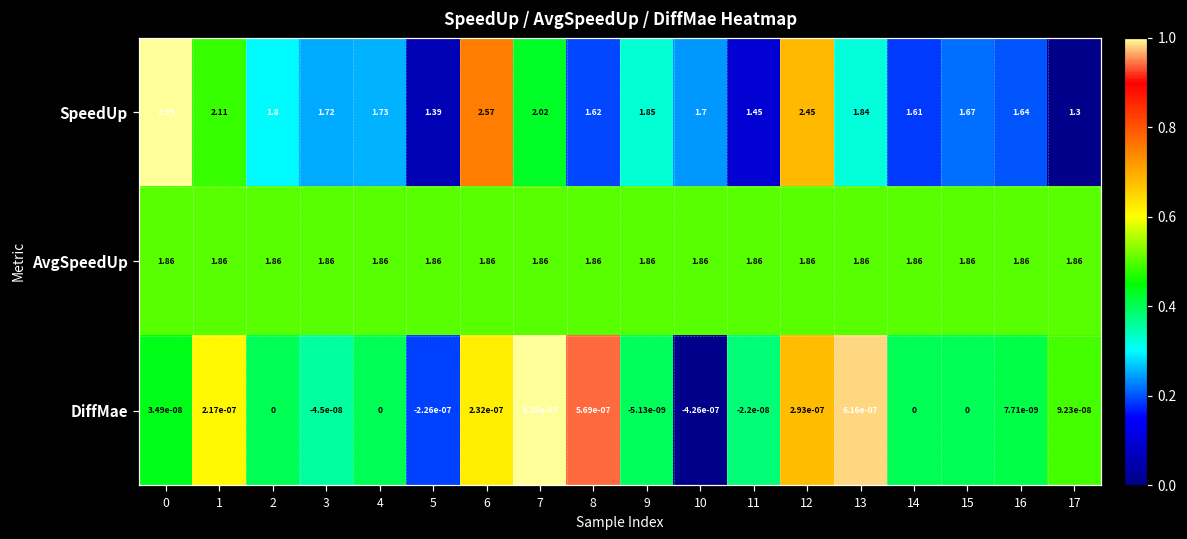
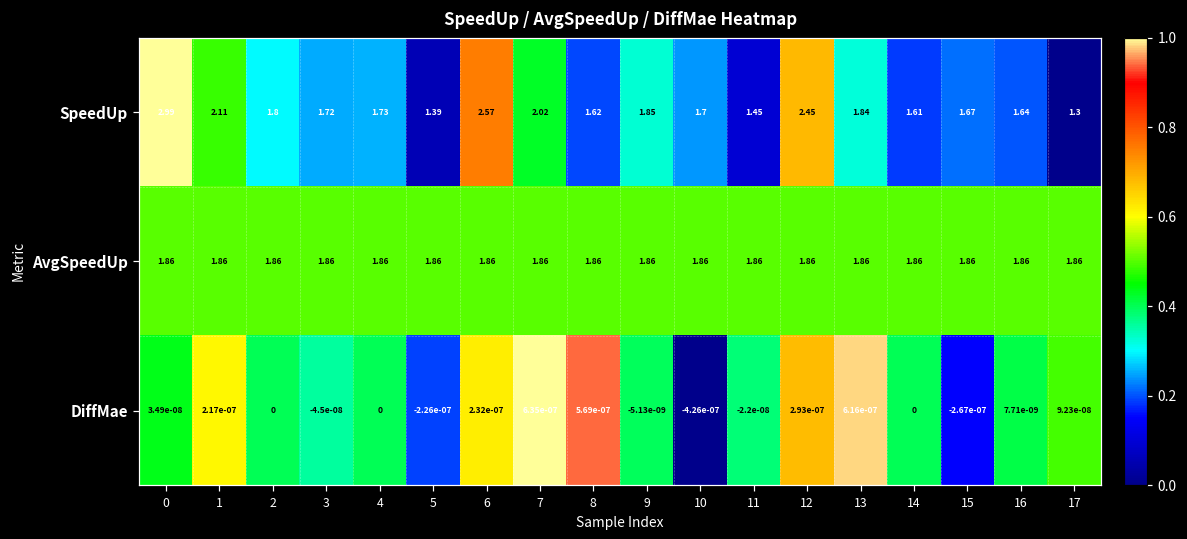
  {
    "SpeedUp": {
      "0": "2.99",
      "1": "2.11",
      "2": "1.8",
      "3": "1.72",
      "4": "1.73",
      "5": "1.39",
      "6": "2.57",
      "7": "2.02",
      "8": "1.62",
      "9": "1.85",
      "10": "1.7",
      "11": "1.45",
      "12": "2.45",
      "13": "1.84",
      "14": "1.61",
      "15": "1.67",
      "16": "1.64",
      "17": "1.3"
    },
    "AvgSpeedUp": {
      "0": "1.86",
      "1": "1.86",
      "2": "1.86",
      "3": "1.86",
      "4": "1.86",
      "5": "1.86",
      "6": "1.86",
      "7": "1.86",
      "8": "1.86",
      "9": "1.86",
      "10": "1.86",
      "11": "1.86",
      "12": "1.86",
      "13": "1.86",
      "14": "1.86",
      "15": "1.86",
      "16": "1.86",
      "17": "1.86"
    },
    "DiffMae": {
      "0": "3.49e-08",
      "1": "2.17e-07",
      "2": "0",
      "3": "-4.5e-08",
      "4": "0",
      "5": "-2.26e-07",
      "6": "2.32e-07",
      "7": "6.35e-07",
      "8": "5.69e-07",
      "9": "-5.13e-09",
      "10": "-4.26e-07",
      "11": "-2.2e-08",
      "12": "2.93e-07",
      "13": "6.16e-07",
      "14": "0",
-     "15": "0",
+     "15": "-2.67e-07",
      "16": "7.71e-09",
      "17": "9.23e-08"
    }
  }
